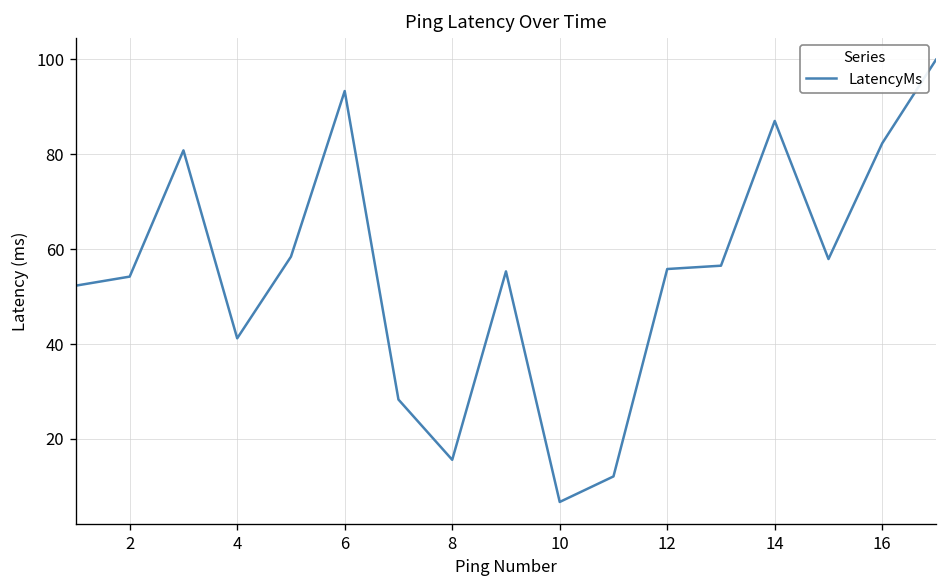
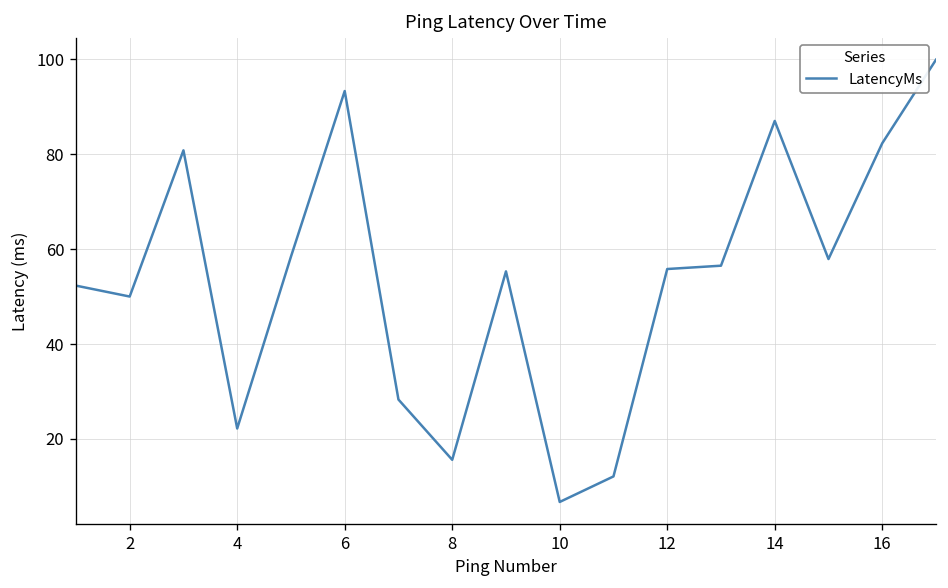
  {
-   "2": 54,
-   "4": 41,
+   "2": 50,
+   "4": 22,
    "6": 93,
    "8": 16,
    "10": 7,
    "12": 56,
    "14": 87,
    "16": 82
  }
